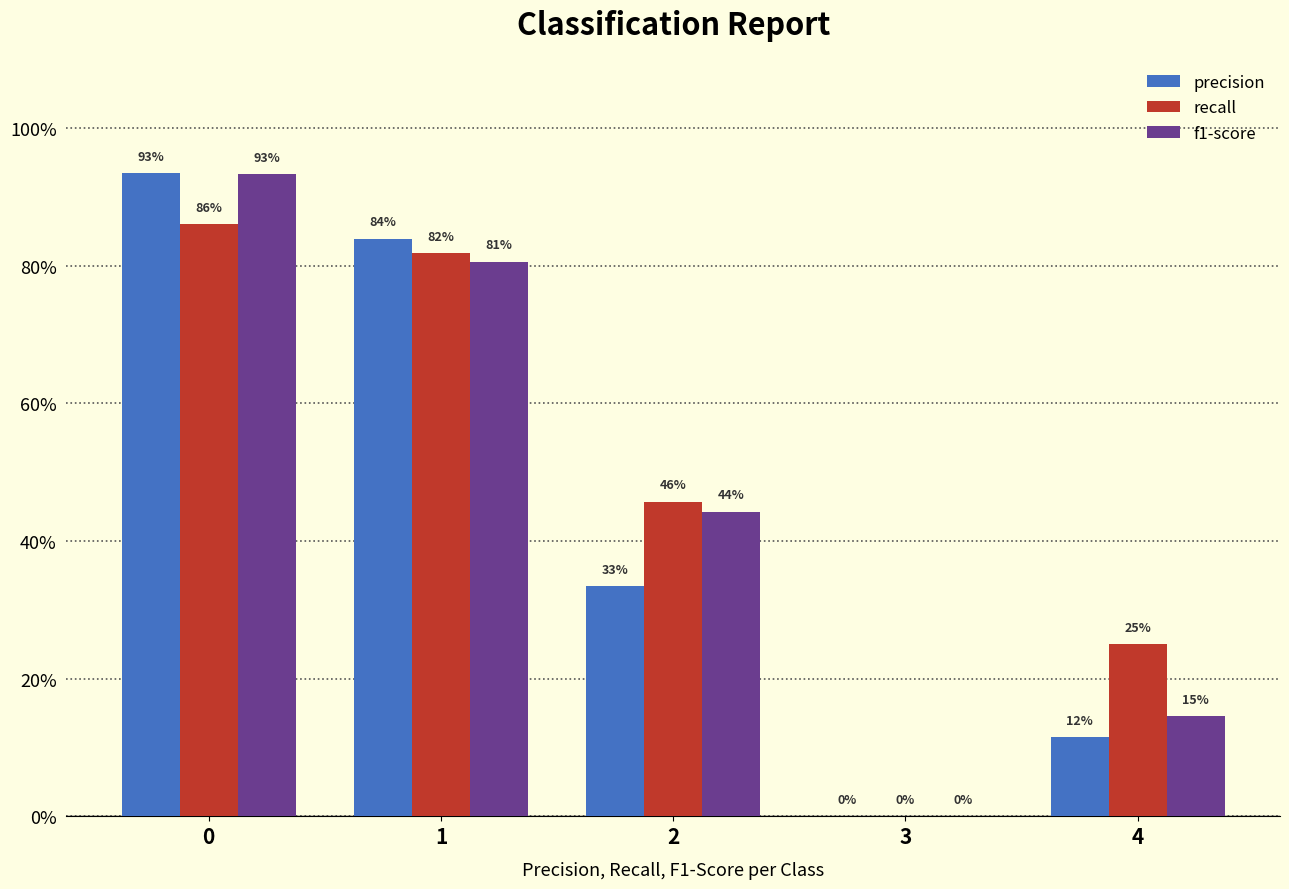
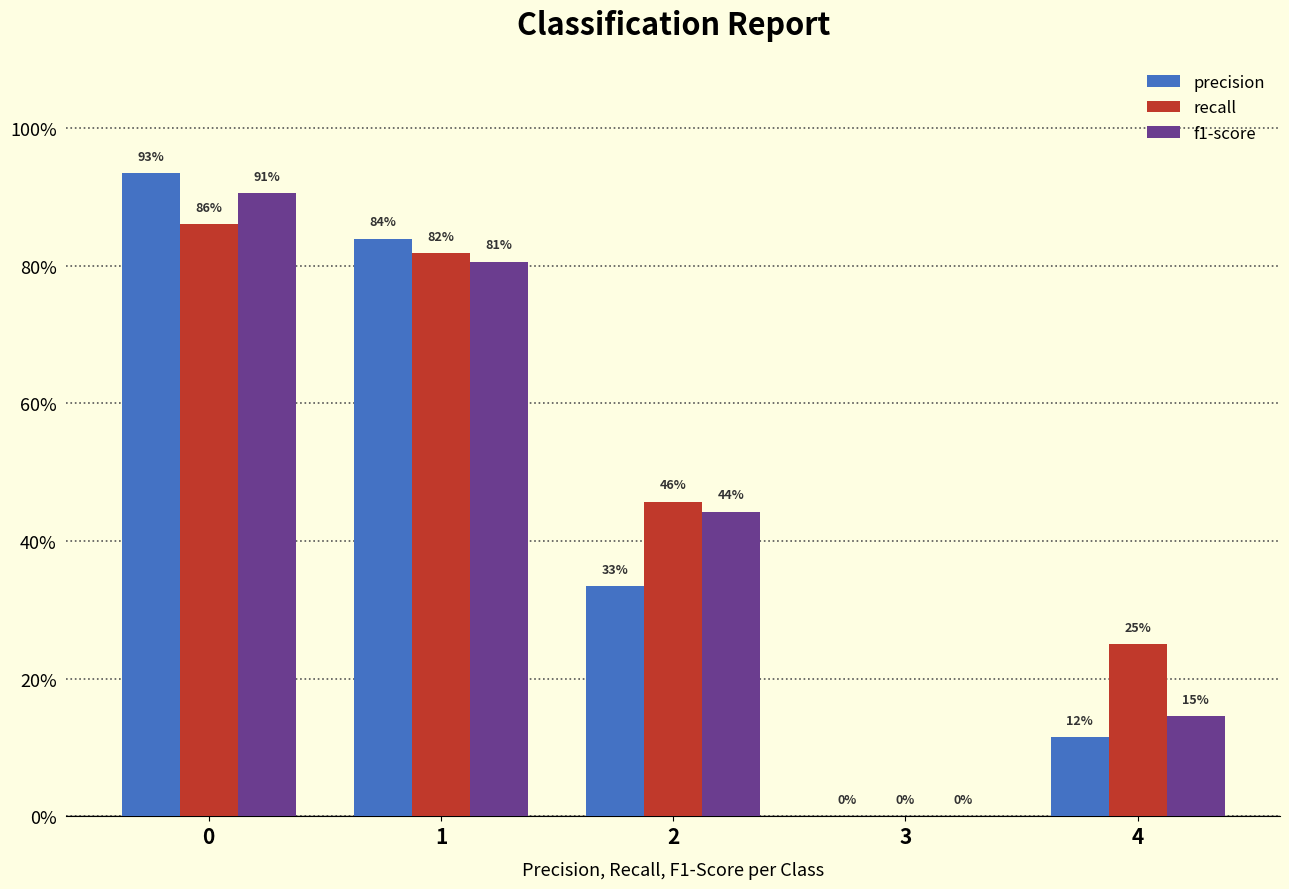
  {
    "precision": {
      "0": "93%",
      "1": "84%",
      "2": "33%",
      "3": "0%",
      "4": "12%"
    },
    "recall": {
      "0": "86%",
      "1": "82%",
      "2": "46%",
      "3": "0%",
      "4": "25%"
    },
    "f1-score": {
-     "0": "93%",
+     "0": "91%",
      "1": "81%",
      "2": "44%",
      "3": "0%",
      "4": "15%"
    }
  }
